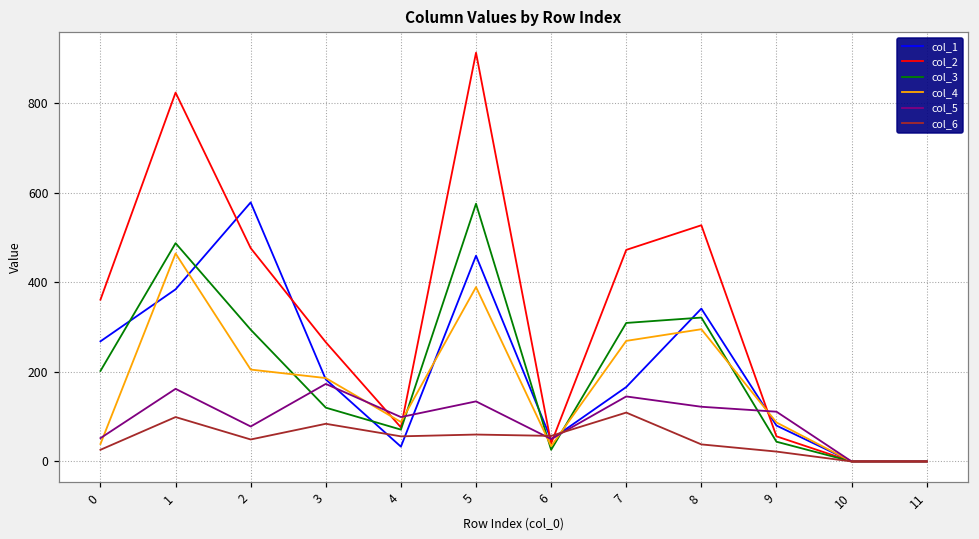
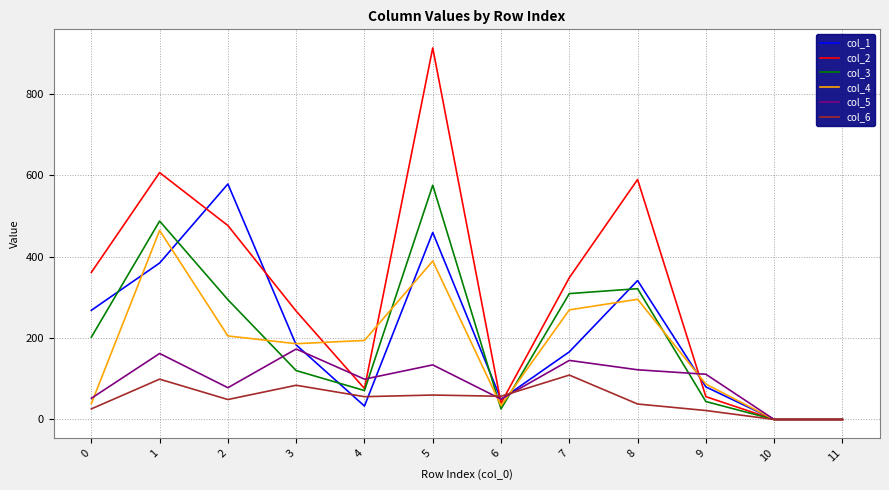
  {
    "col_1": {
      "0": 270,
      "1": 380,
      "2": 580,
      "4": 30,
      "5": 460,
      "7": 170,
      "8": 340,
      "9": 80
    },
    "col_2": {
      "0": 360,
-     "1": 820,
+     "1": 610,
      "2": 480,
      "3": 270,
      "5": 910,
-     "7": 470,
-     "8": 530,
+     "7": 350,
+     "8": 590,
      "9": 60
    },
    "col_3": {
      "0": 200,
      "1": 490,
      "2": 290,
      "3": 120,
      "5": 580,
      "6": 30,
      "7": 310,
      "8": 320,
      "9": 40
    },
    "col_4": {
      "0": 40,
      "1": 460,
      "2": 210,
-     "4": 90,
+     "4": 190,
      "5": 390,
      "7": 270,
      "8": 300,
      "9": 90
    },
    "col_5": {
      "0": 50,
      "1": 160,
      "2": 80,
      "3": 170,
      "4": 100,
      "5": 130,
      "7": 150,
      "8": 120,
      "9": 110
    },
    "col_6": {
      "0": 30,
      "1": 100,
      "2": 50,
      "3": 80,
      "4": 60,
      "5": 60,
      "6": 60,
      "7": 110,
      "8": 40,
      "9": 20
    }
  }
